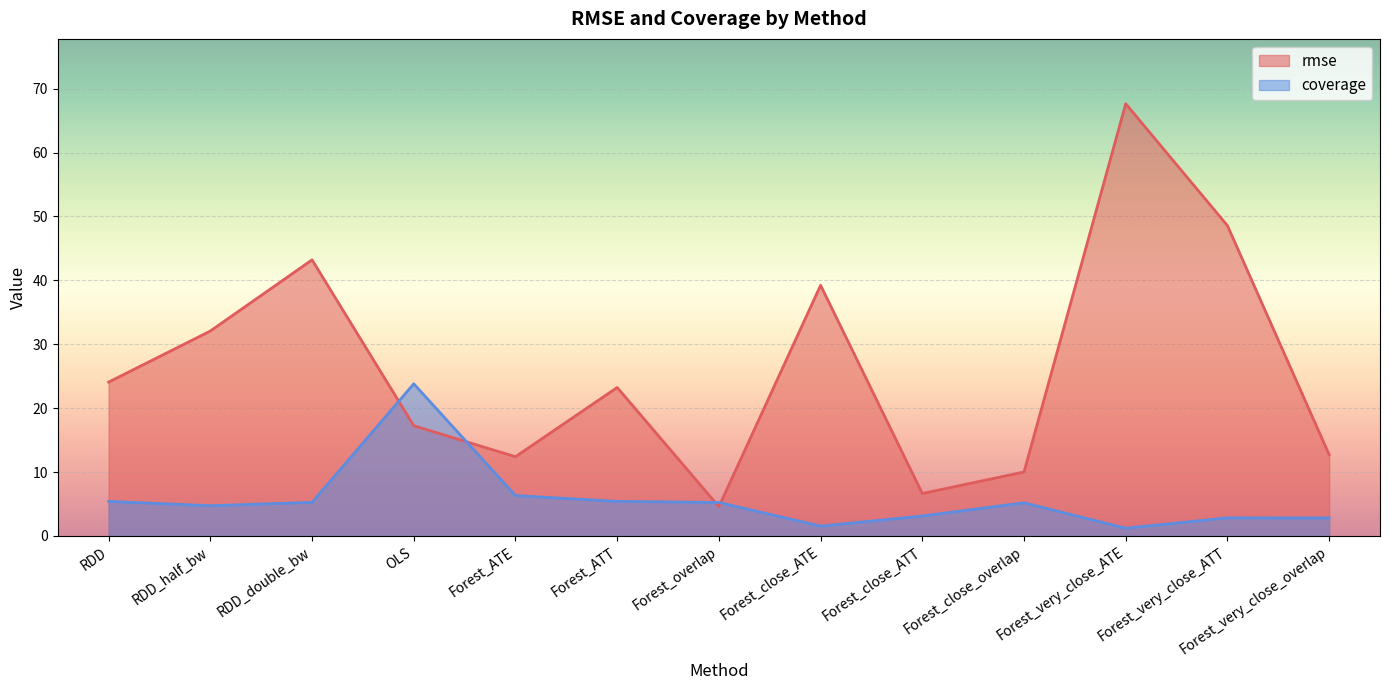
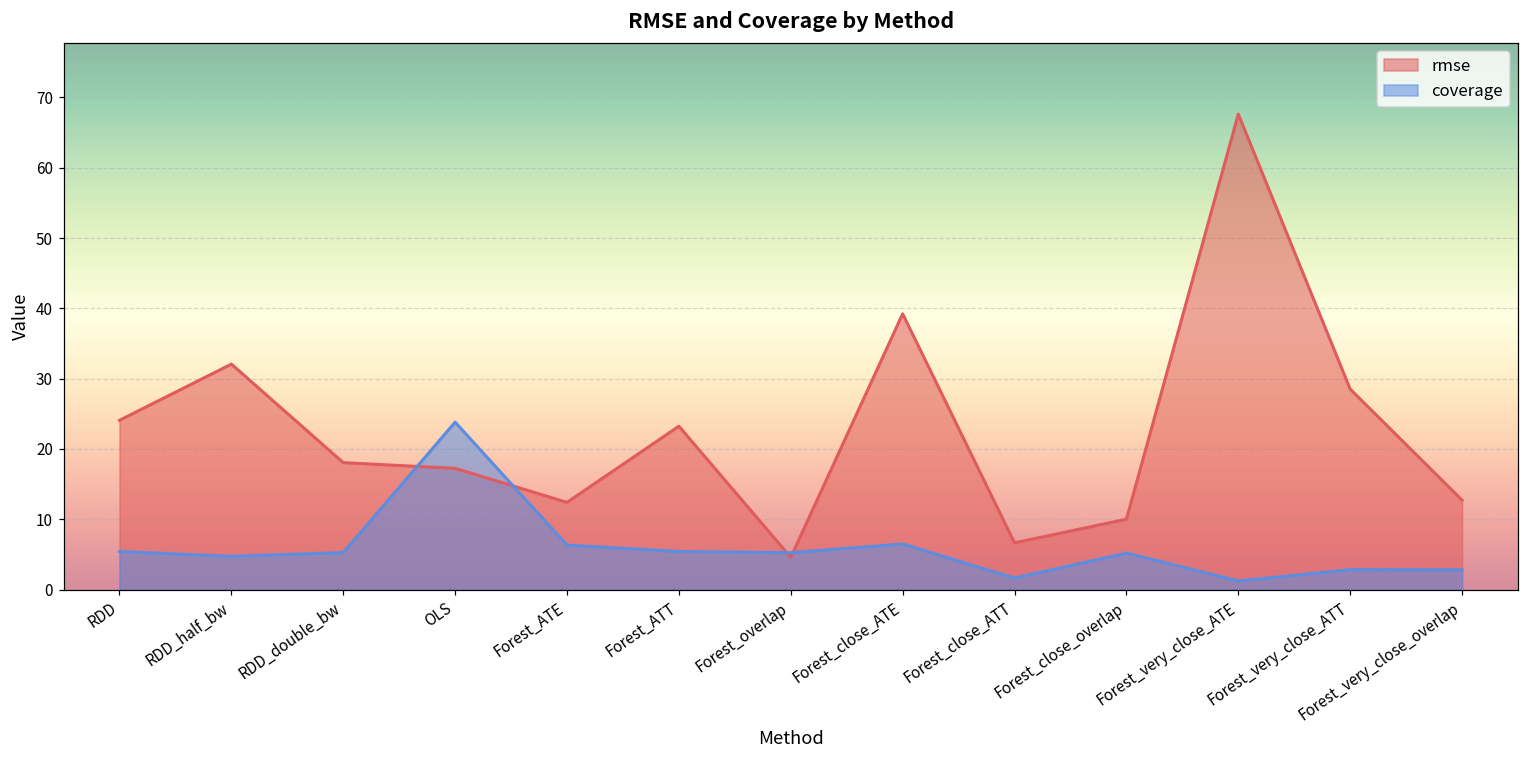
  {
    "rmse": {
      "RDD": 24,
      "RDD_half_bw": 32,
-     "RDD_double_bw": 43,
+     "RDD_double_bw": 18,
      "OLS": 17,
      "Forest_ATE": 12,
      "Forest_ATT": 23,
      "Forest_overlap": 5,
      "Forest_close_ATE": 39,
      "Forest_close_ATT": 7,
      "Forest_close_overlap": 10,
      "Forest_very_close_ATE": 68,
-     "Forest_very_close_ATT": 49,
+     "Forest_very_close_ATT": 29,
      "Forest_very_close_overlap": 13
    },
    "coverage": {
      "RDD": 5,
      "RDD_half_bw": 5,
      "RDD_double_bw": 5,
      "OLS": 24,
      "Forest_ATE": 6,
      "Forest_ATT": 5,
      "Forest_overlap": 5,
-     "Forest_close_ATE": 2,
-     "Forest_close_ATT": 3,
+     "Forest_close_ATE": 6,
+     "Forest_close_ATT": 2,
      "Forest_close_overlap": 5,
      "Forest_very_close_ATE": 1,
      "Forest_very_close_ATT": 3,
      "Forest_very_close_overlap": 3
    }
  }
